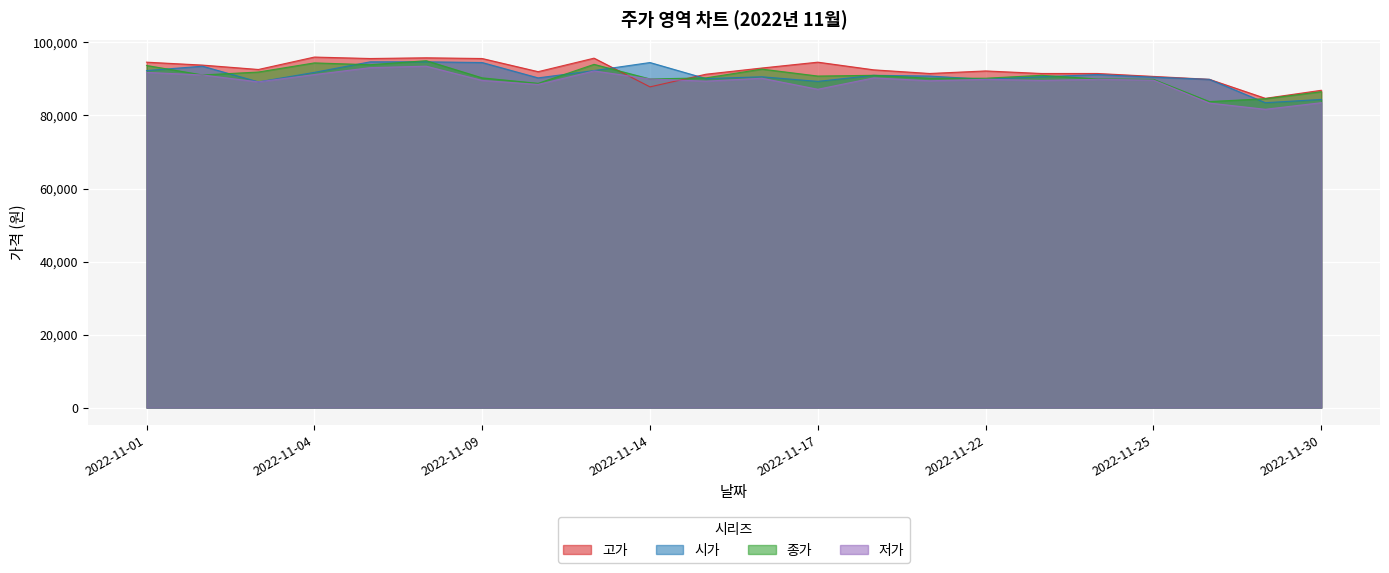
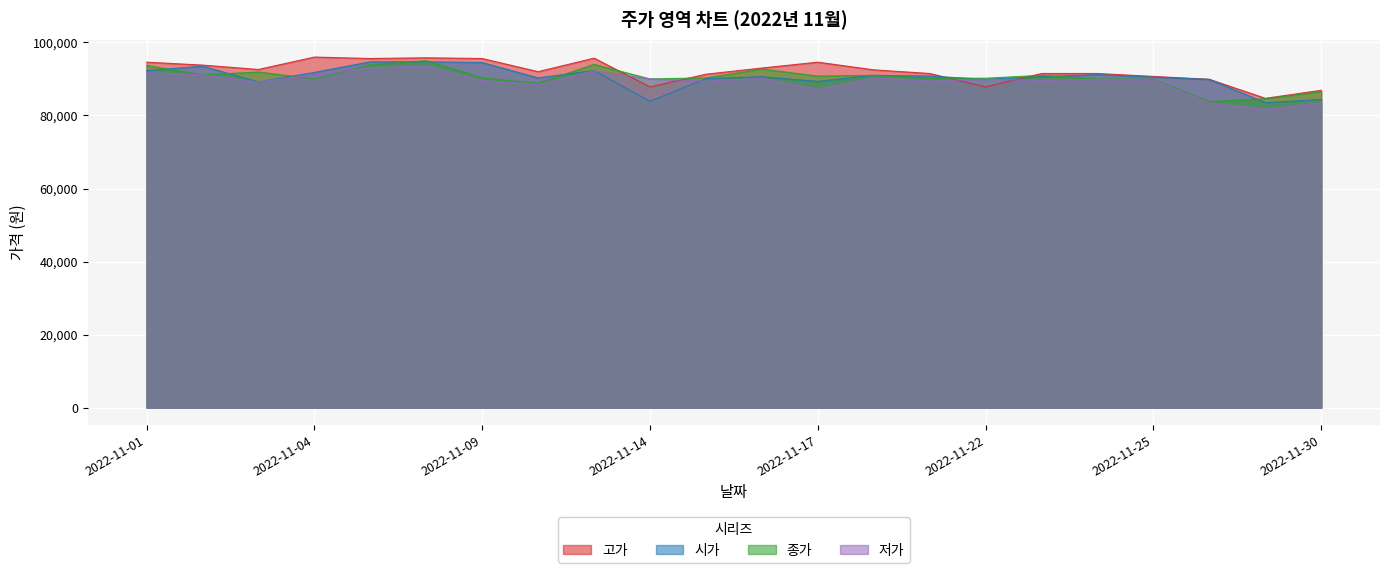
  {
    "고가": {
      "2022-11-01": "95,000",
      "2022-11-04": "96,000",
      "2022-11-09": "96,000",
      "2022-11-14": "88,000",
      "2022-11-17": "95,000",
-     "2022-11-22": "92,000"
+     "2022-11-22": "88,000"
    },
    "시가": {
      "2022-11-09": "95,000",
-     "2022-11-14": "95,000",
+     "2022-11-14": "84,000",
      "2022-11-17": "89,000",
      "2022-11-30": "84,000"
    },
    "종가": {
      "2022-11-01": "94,000",
-     "2022-11-04": "94,000",
+     "2022-11-04": "90,000",
      "2022-11-17": "91,000"
    },
    "저가": {
      "2022-11-17": "87,000",
      "2022-11-30": "84,000"
    }
  }
